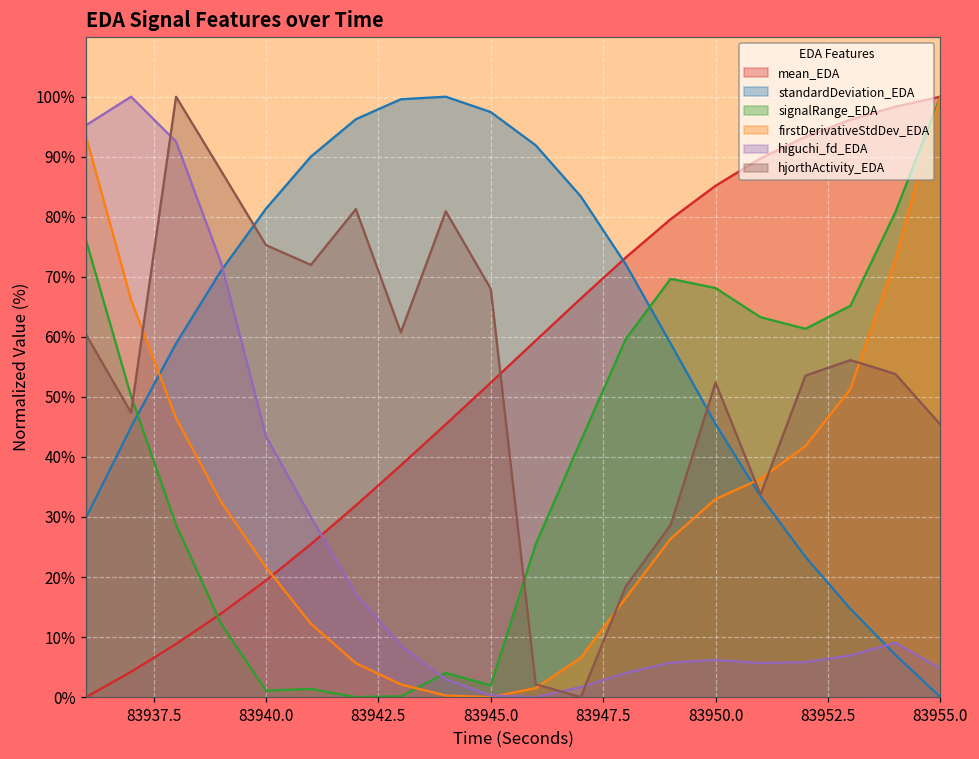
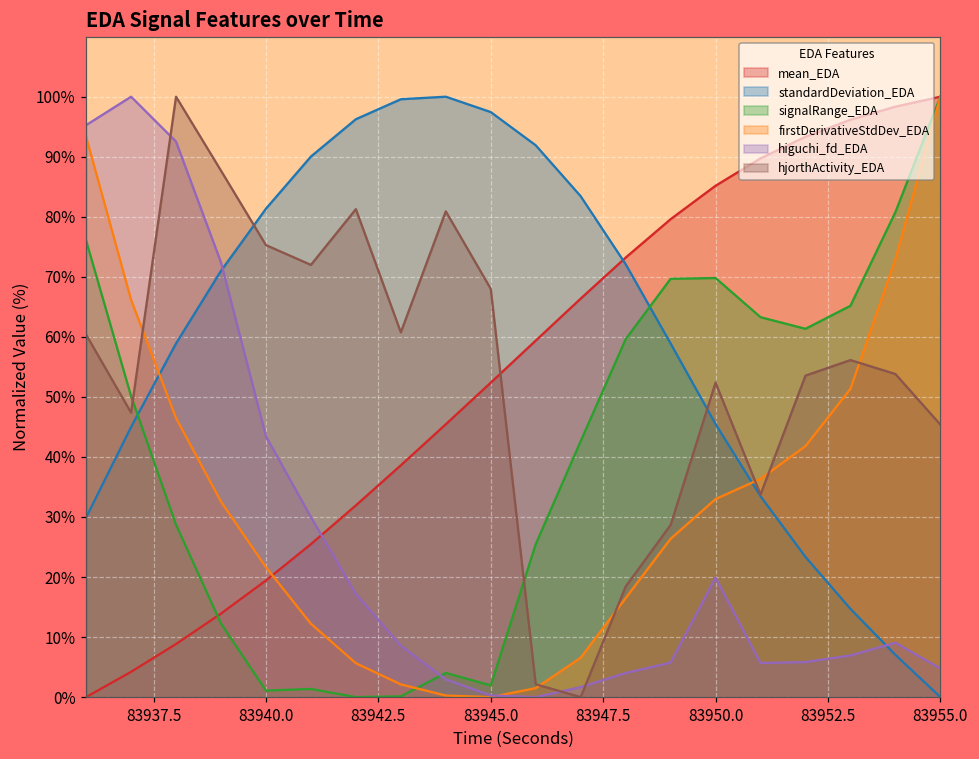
  {
    "standardDeviation_EDA": {
      "83940.0": "81%",
      "83945.0": "97%",
      "83950.0": "45%",
      "83955.0": "0%"
    },
    "signalRange_EDA": {
      "83940.0": "1%",
      "83945.0": "2%",
-     "83950.0": "68%"
+     "83950.0": "70%"
    },
    "higuchi_fd_EDA": {
      "83940.0": "43%",
-     "83950.0": "6%",
+     "83950.0": "20%",
      "83955.0": "5%"
    }
  }
